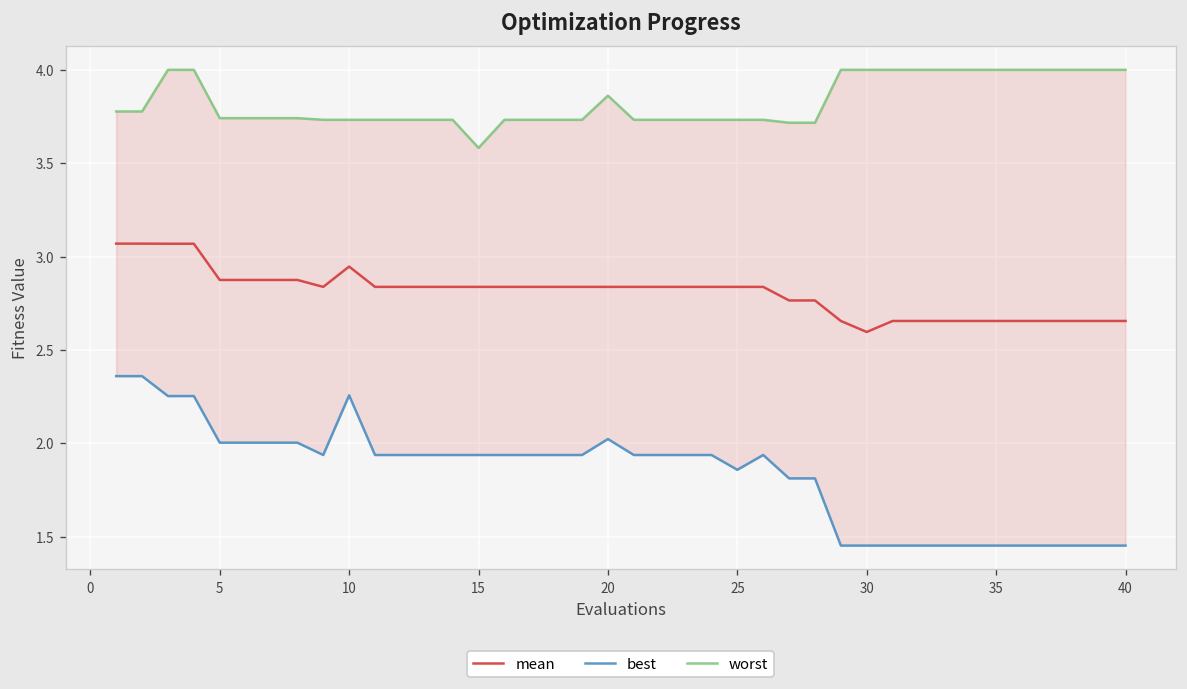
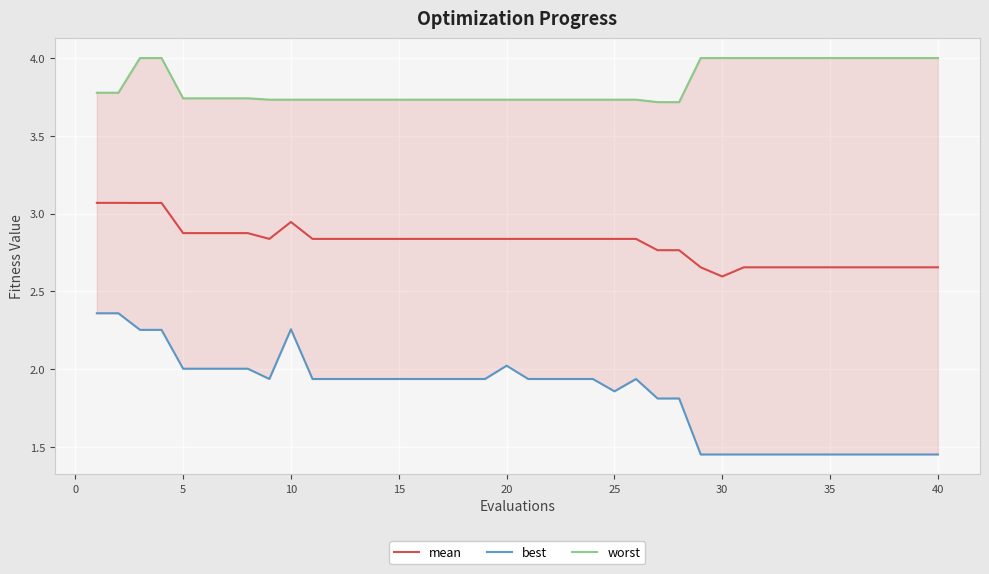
  {
    "mean": {
      "5": 2.87,
      "10": 2.95,
      "15": 2.84,
      "20": 2.84,
      "25": 2.84,
      "30": 2.60,
      "35": 2.65,
      "40": 2.65
    },
    "best": {
      "5": 2.00,
      "10": 2.26,
      "15": 1.94,
      "20": 2.02,
      "25": 1.86,
      "30": 1.45,
      "35": 1.45,
      "40": 1.45
    },
    "worst": {
      "5": 3.74,
      "10": 3.73,
-     "15": 3.58,
-     "20": 3.86,
+     "15": 3.73,
+     "20": 3.73,
      "25": 3.73,
      "30": 4.00,
      "35": 4.00,
      "40": 4.00
    }
  }
